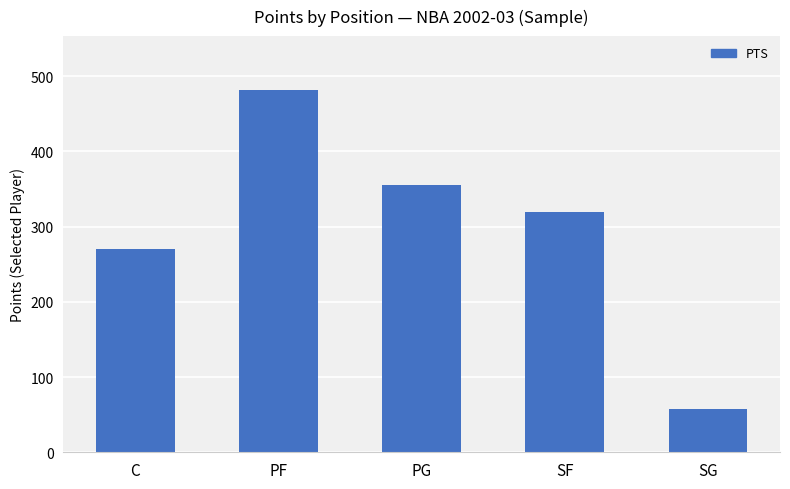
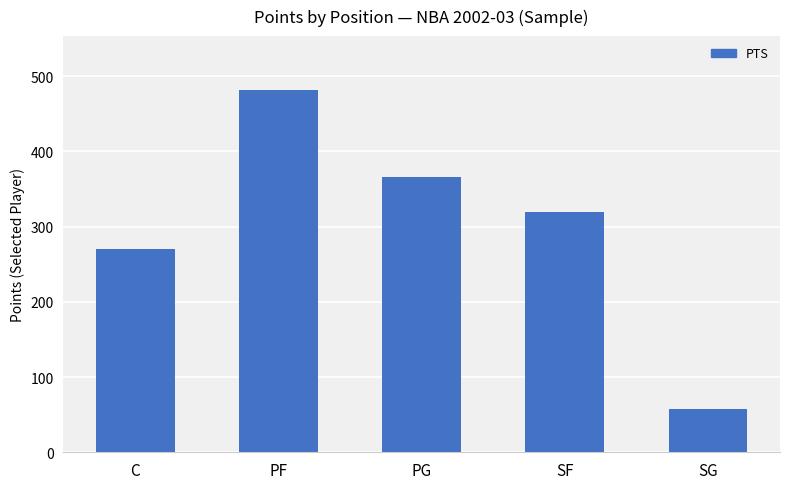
  {
    "C": 270,
    "PF": 480,
-   "PG": 360,
+   "PG": 370,
    "SF": 320,
    "SG": 60
  }
